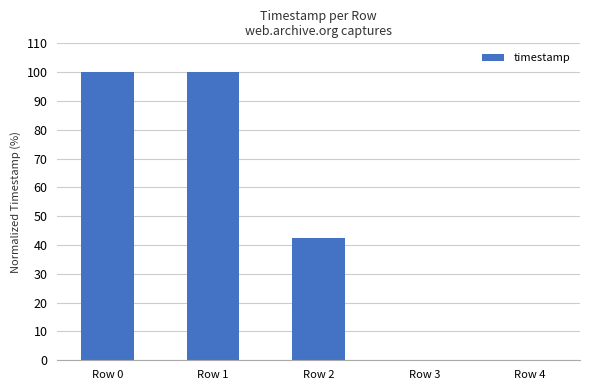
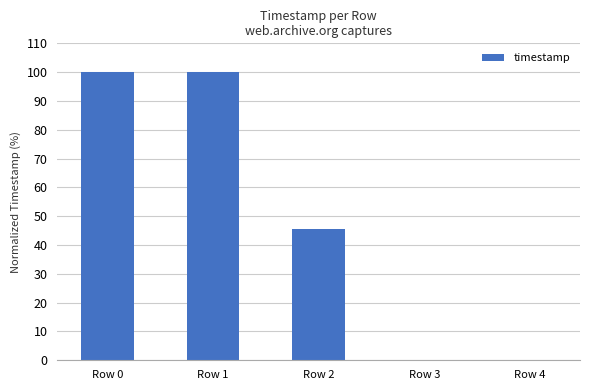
  {
    "Row 0": 100,
    "Row 1": 100,
-   "Row 2": 42,
+   "Row 2": 45,
    "Row 4": 0
  }
